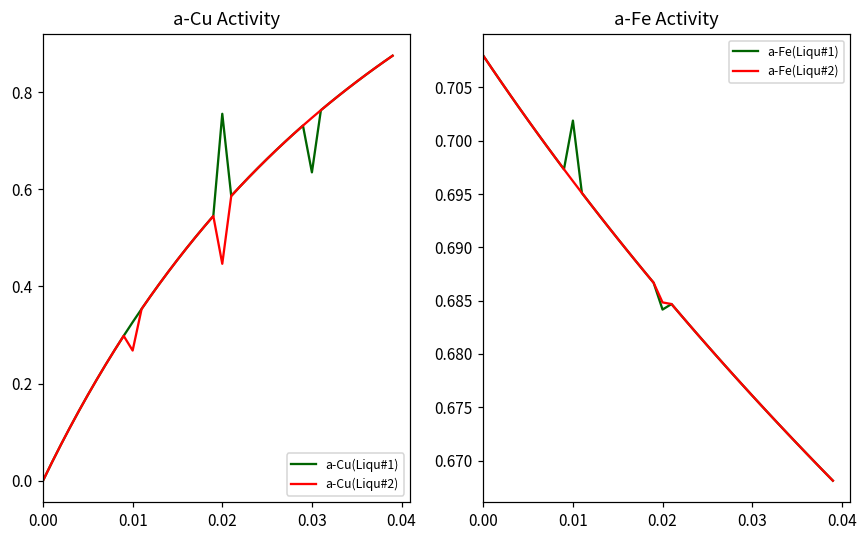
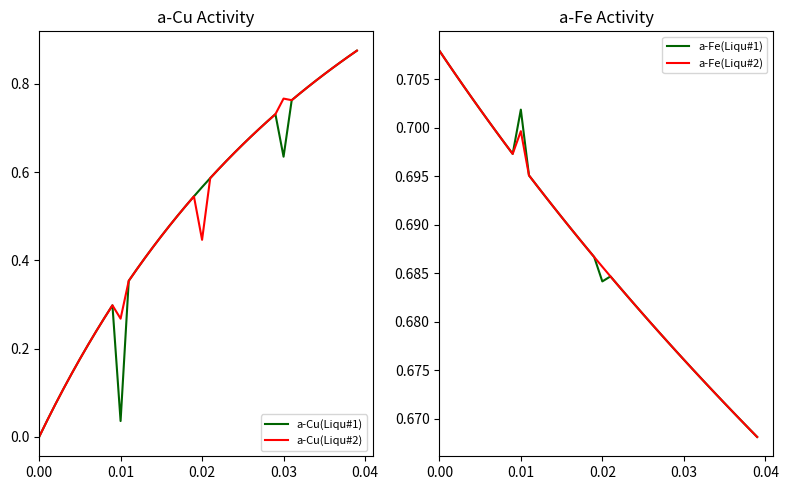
  {
    "a-Cu Activity": {
      "a-Cu(Liqu#1)": {
-       "0.01": 0.33,
-       "0.02": 0.76,
+       "0.01": 0.04,
+       "0.02": 0.57,
        "0.03": 0.63
      },
      "a-Cu(Liqu#2)": {
        "0.01": 0.27,
        "0.02": 0.45,
-       "0.03": 0.75
+       "0.03": 0.77
      }
    },
    "a-Fe Activity": {
      "a-Fe(Liqu#1)": {
        "0.01": 0.702,
        "0.02": 0.684
      },
      "a-Fe(Liqu#2)": {
-       "0.01": 0.696,
-       "0.02": 0.685
+       "0.01": 0.700,
+       "0.02": 0.686
      }
    }
  }
